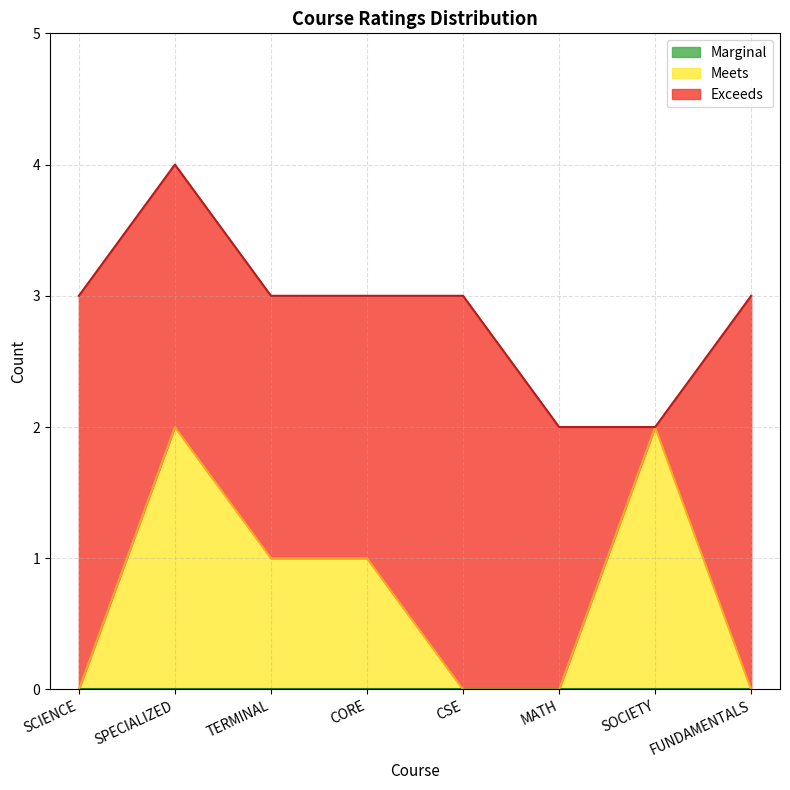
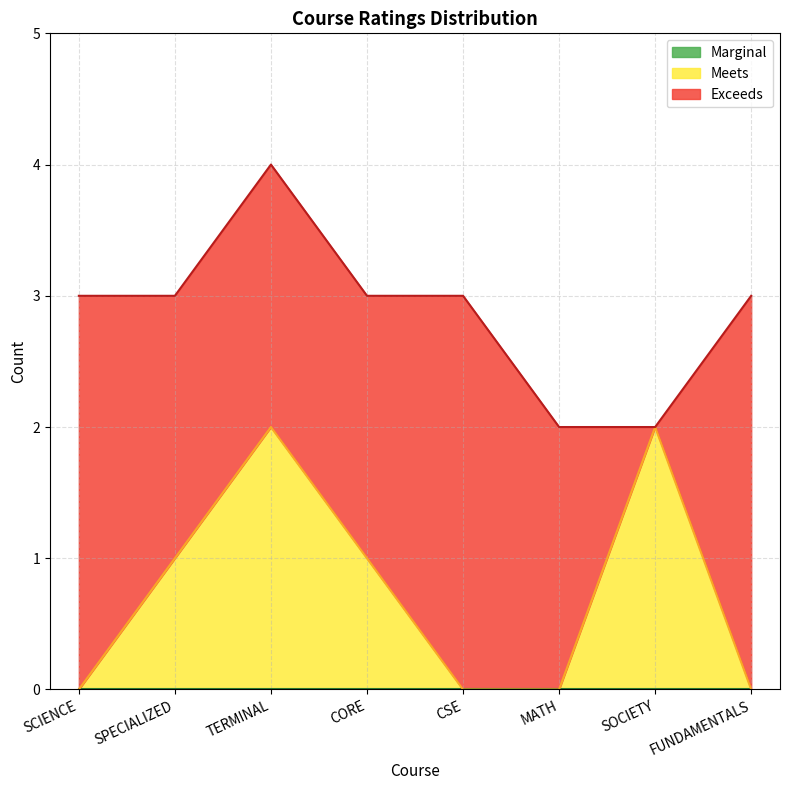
  {
    "Marginal": {
      "SPECIALIZED": 0,
      "TERMINAL": 0,
      "CORE": 0,
      "SOCIETY": 0
    },
    "Meets": {
-     "SPECIALIZED": 2,
-     "TERMINAL": 1,
+     "SPECIALIZED": 1,
+     "TERMINAL": 2,
      "CORE": 1
    },
    "Exceeds": {
      "SCIENCE": 3,
      "SPECIALIZED": 2,
      "TERMINAL": 2,
      "CORE": 2,
      "CSE": 3,
      "MATH": 2,
      "FUNDAMENTALS": 3
    }
  }
